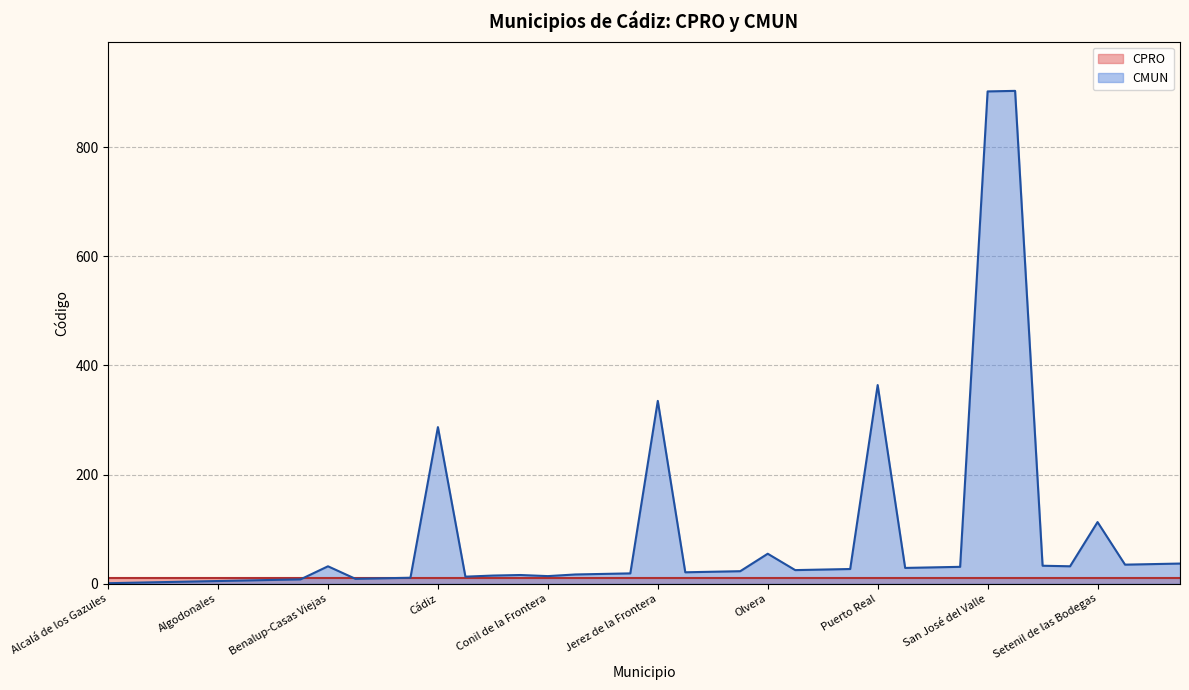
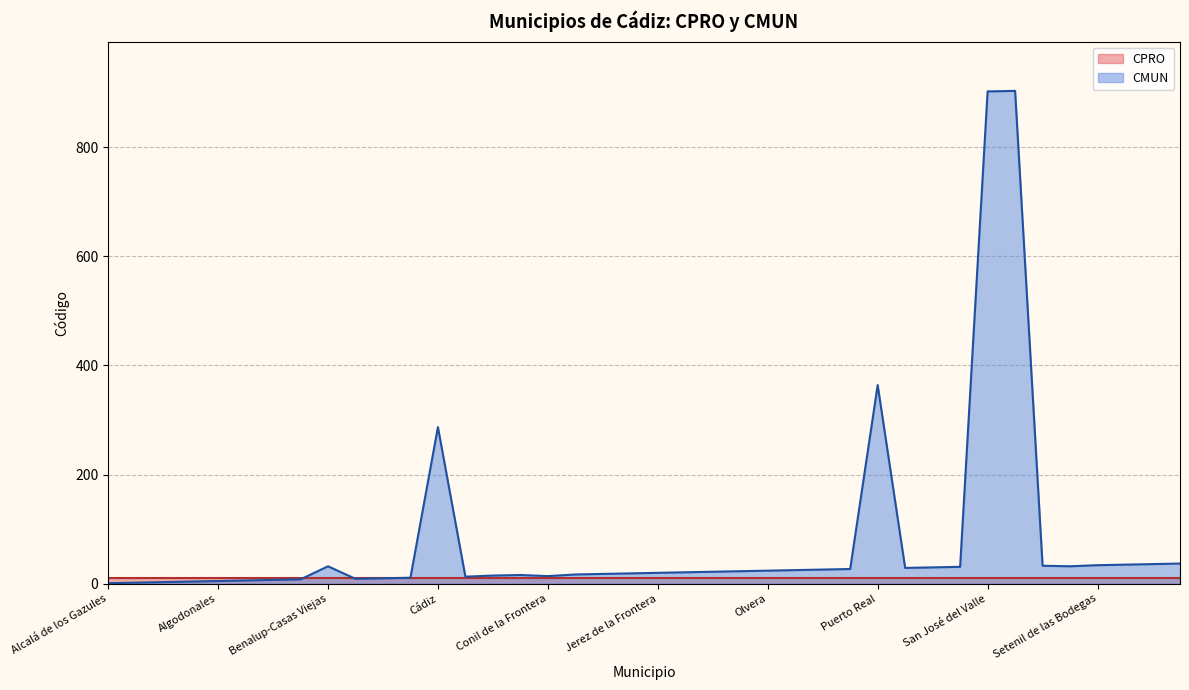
  {
    "CPRO": {
      "Alcalá de los Gazules": 10,
      "Algodonales": 10,
      "Benalup-Casas Viejas": 10,
      "Cádiz": 10,
      "Jerez de la Frontera": 10,
      "Olvera": 10,
      "Puerto Real": 10,
      "San José del Valle": 10,
      "Setenil de las Bodegas": 10
    },
    "CMUN": {
      "Alcalá de los Gazules": 0,
      "Algodonales": 10,
      "Benalup-Casas Viejas": 30,
      "Cádiz": 290,
-     "Jerez de la Frontera": 340,
-     "Olvera": 60,
+     "Jerez de la Frontera": 20,
+     "Olvera": 20,
      "Puerto Real": 360,
      "San José del Valle": 900,
-     "Setenil de las Bodegas": 110
+     "Setenil de las Bodegas": 30
    }
  }
